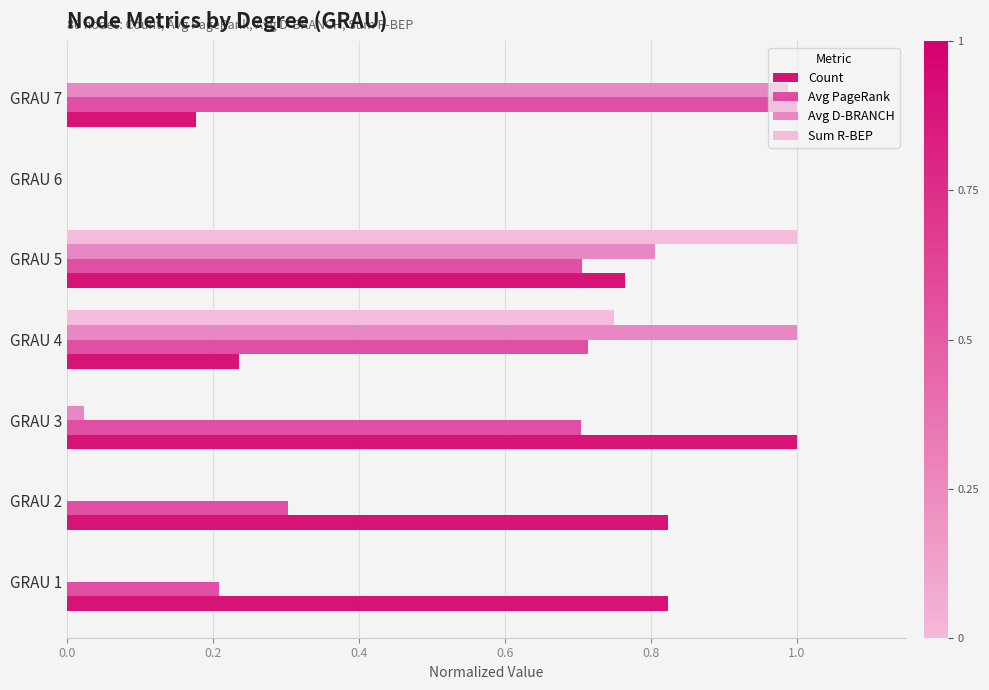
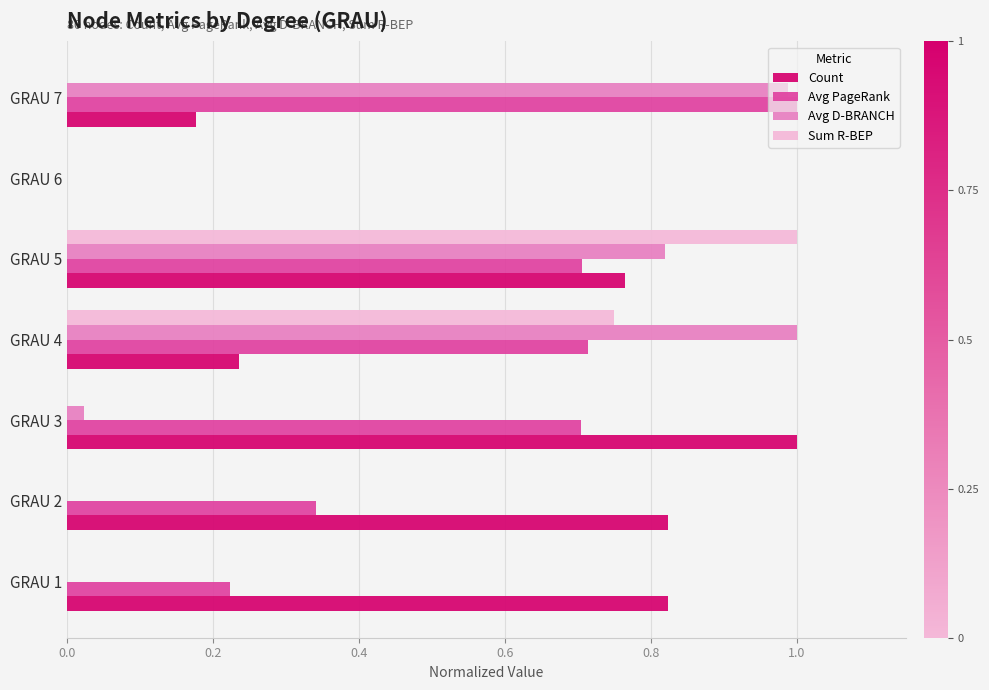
  {
    "Count": {
      "GRAU 7": 0.18,
      "GRAU 6": 0.00,
      "GRAU 5": 0.76,
      "GRAU 4": 0.24,
      "GRAU 3": 1.00,
      "GRAU 2": 0.82,
      "GRAU 1": 0.82
    },
    "Avg PageRank": {
      "GRAU 6": 0.00,
      "GRAU 5": 0.71,
      "GRAU 4": 0.71,
      "GRAU 3": 0.70,
-     "GRAU 2": 0.30,
-     "GRAU 1": 0.21
+     "GRAU 2": 0.34,
+     "GRAU 1": 0.22
    },
    "Avg D-BRANCH": {
      "GRAU 6": 0.00,
-     "GRAU 5": 0.81,
+     "GRAU 5": 0.82,
      "GRAU 4": 1.00,
      "GRAU 3": 0.02,
      "GRAU 2": 0.00,
      "GRAU 1": 0.00
    },
    "Sum R-BEP": {
      "GRAU 7": 0.00,
      "GRAU 6": 0.00,
      "GRAU 5": 1.00,
      "GRAU 4": 0.75,
      "GRAU 3": 0.00,
      "GRAU 2": 0.00,
      "GRAU 1": 0.00
    }
  }
